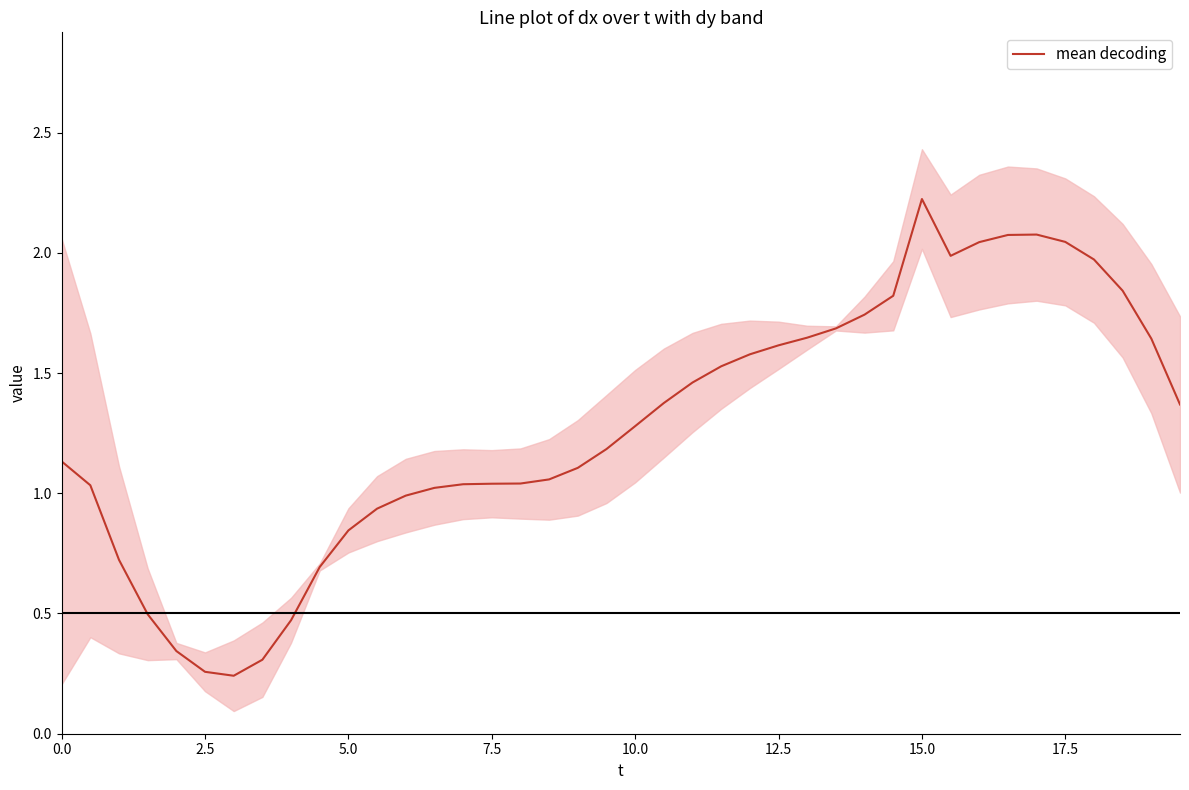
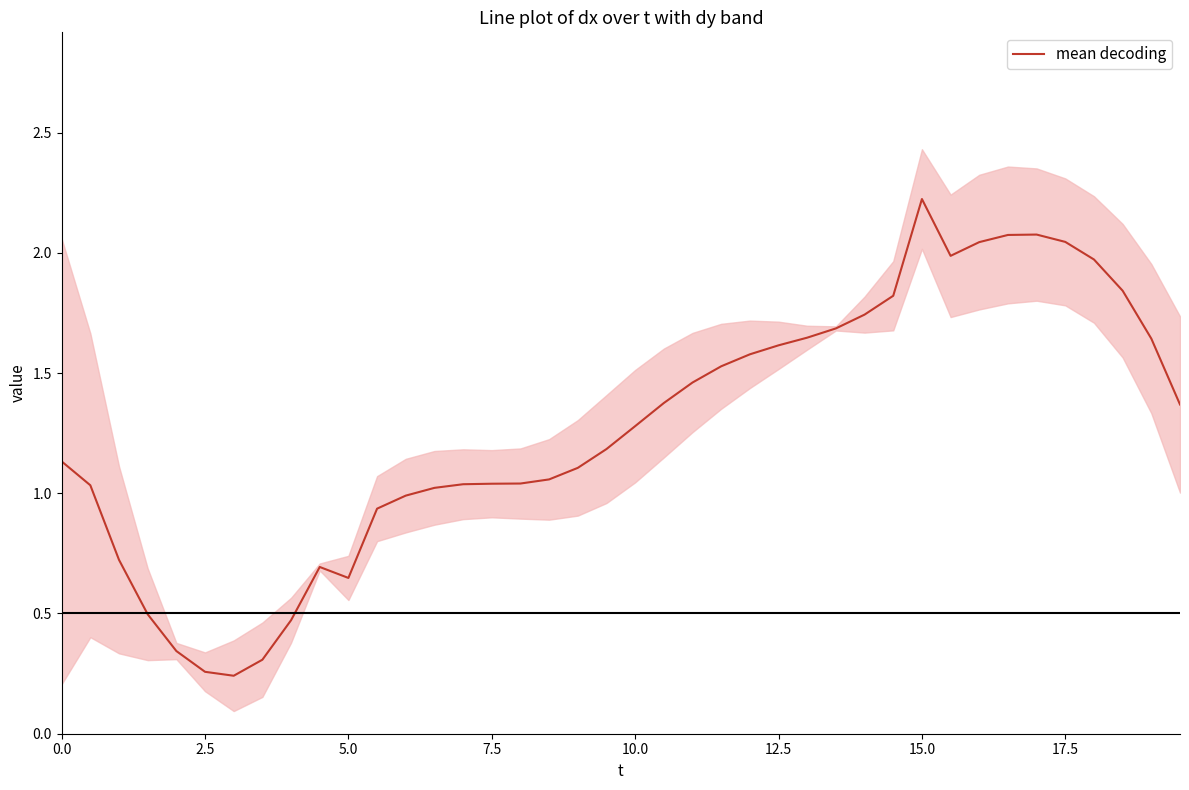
  {
    "mean decoding": {
      "0.0": 1.13,
      "2.5": 0.26,
-     "5.0": 0.85,
+     "5.0": 0.65,
      "7.5": 1.04,
      "10.0": 1.28,
      "12.5": 1.62,
      "15.0": 2.22,
      "17.5": 2.05
    }
  }
